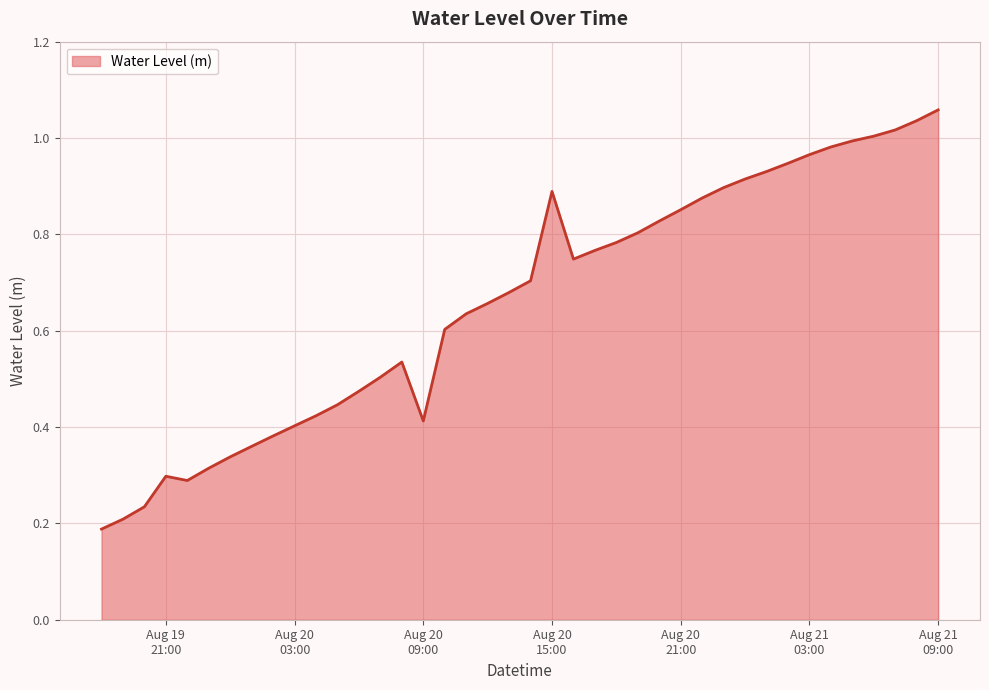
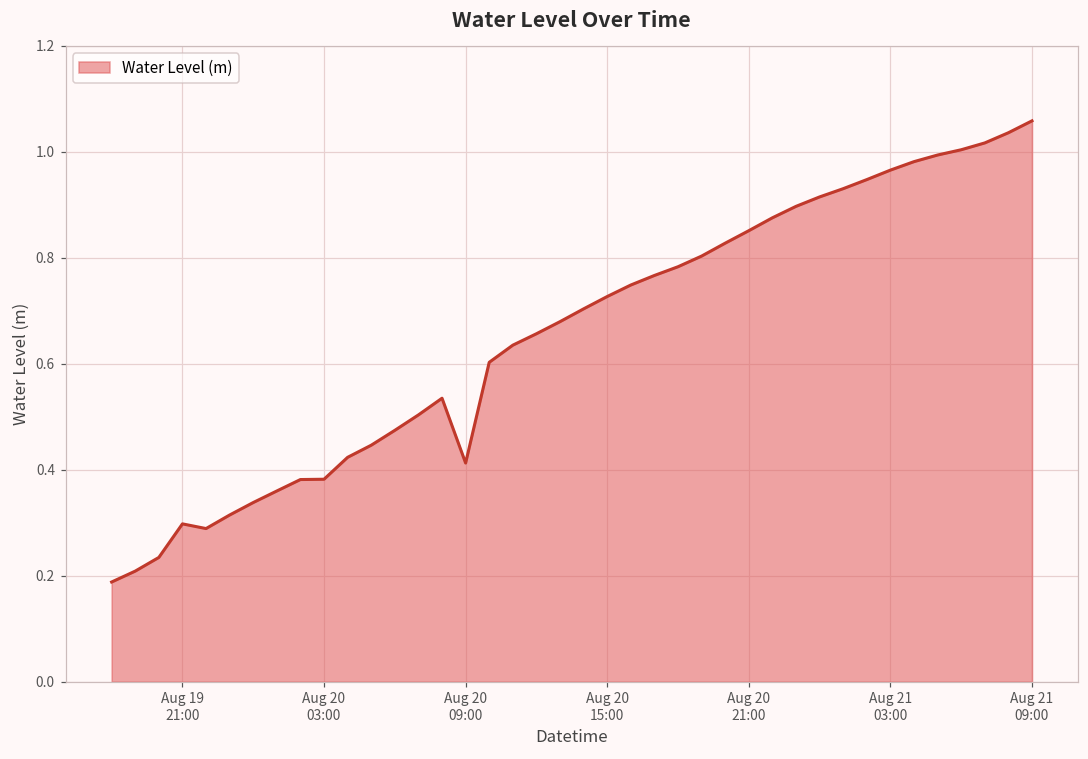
  {
    "Aug 19 21:00": 0.30,
-   "Aug 20 03:00": 0.40,
+   "Aug 20 03:00": 0.38,
    "Aug 20 09:00": 0.41,
-   "Aug 20 15:00": 0.89,
+   "Aug 20 15:00": 0.73,
    "Aug 20 21:00": 0.85,
    "Aug 21 03:00": 0.97,
    "Aug 21 09:00": 1.06
  }
